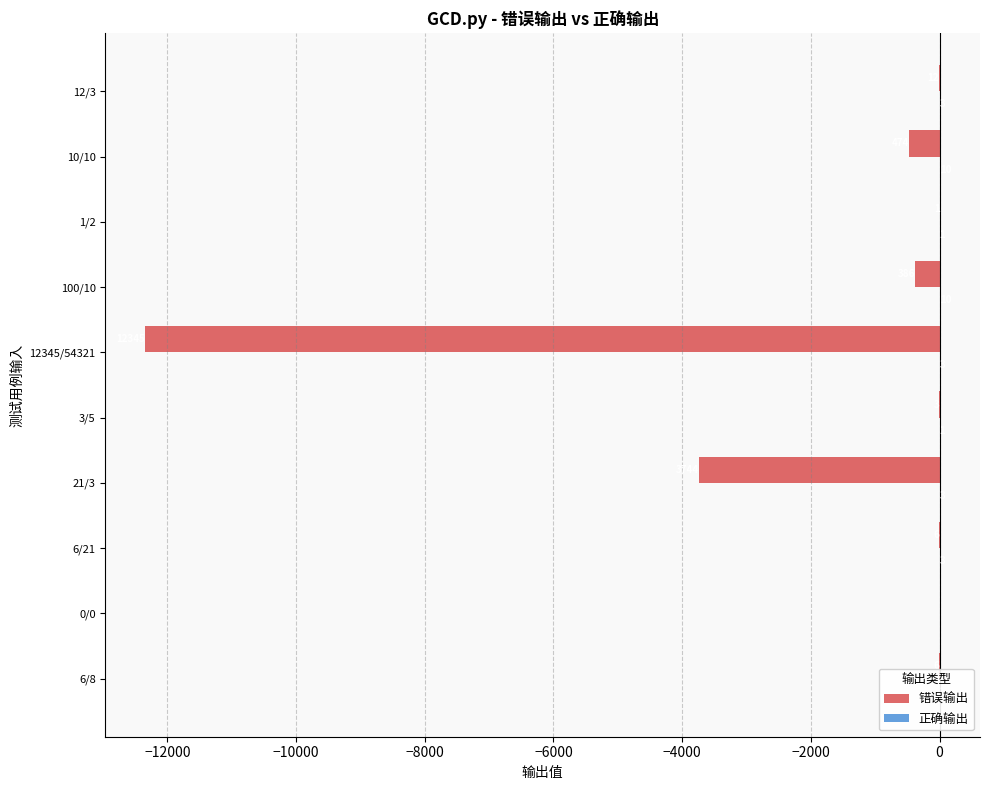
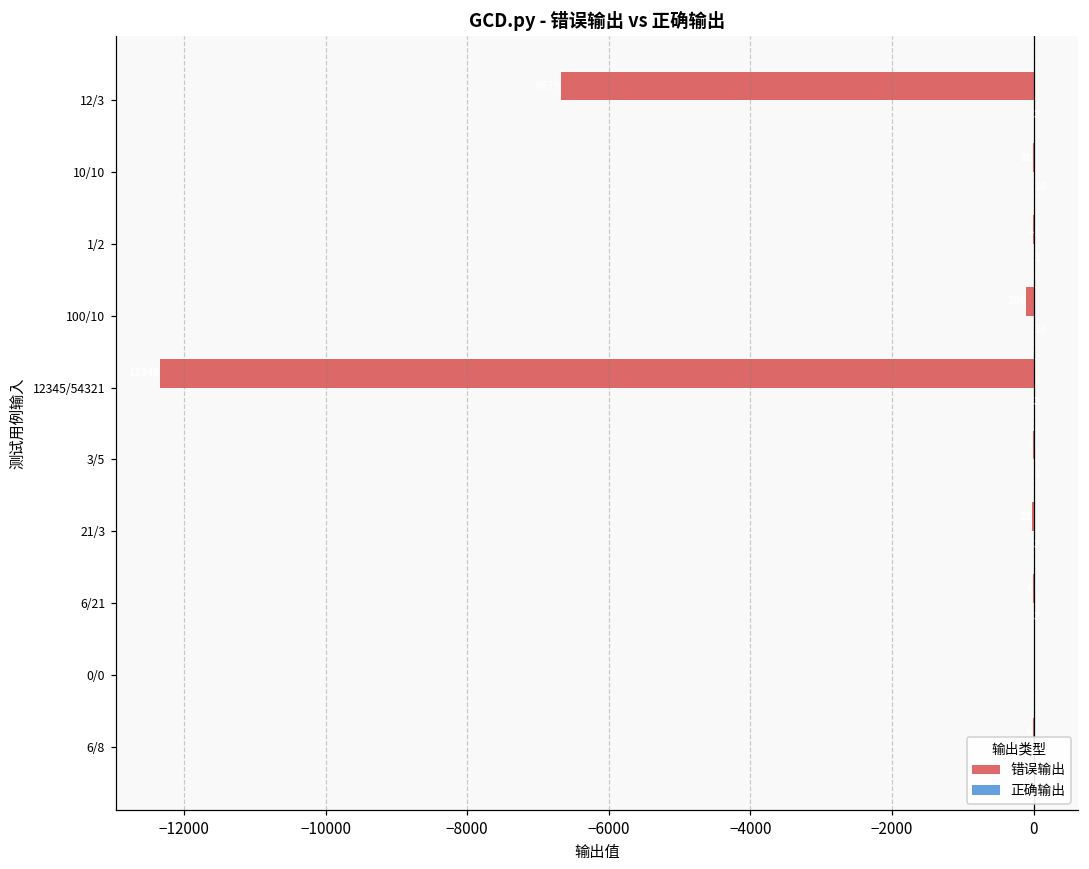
  {
    "错误输出": {
-     "12/3": 0,
-     "10/10": -500,
-     "100/10": -400,
+     "12/3": -6700,
+     "10/10": 0,
+     "100/10": -100,
      "12345/54321": -12300,
-     "21/3": -3700,
+     "21/3": 0,
      "0/0": 0
    },
    "正确输出": {
      "0/0": 0
    }
  }
